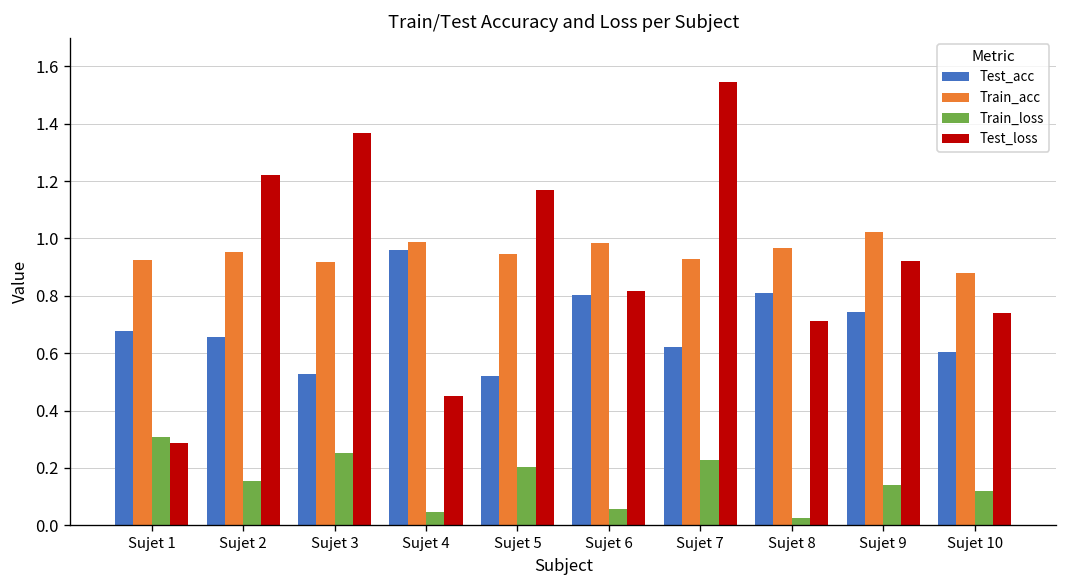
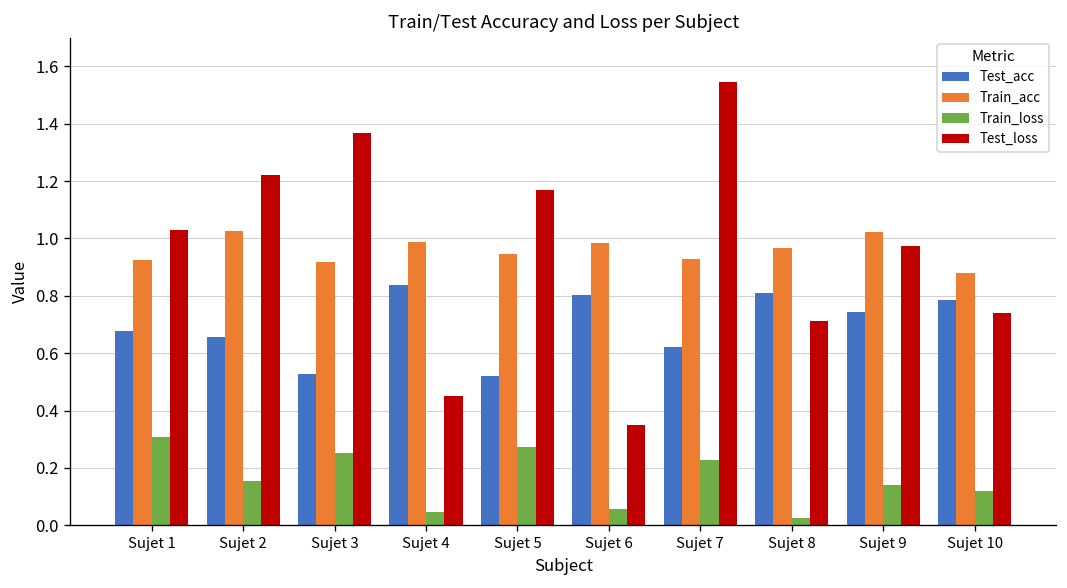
  {
    "Test_acc": {
      "Sujet 1": 0.68,
      "Sujet 2": 0.66,
      "Sujet 3": 0.53,
-     "Sujet 4": 0.96,
+     "Sujet 4": 0.84,
      "Sujet 5": 0.52,
      "Sujet 6": 0.80,
      "Sujet 7": 0.62,
      "Sujet 8": 0.81,
      "Sujet 9": 0.74,
-     "Sujet 10": 0.61
+     "Sujet 10": 0.78
    },
    "Train_acc": {
      "Sujet 1": 0.92,
-     "Sujet 2": 0.95,
+     "Sujet 2": 1.03,
      "Sujet 3": 0.92,
      "Sujet 4": 0.99,
      "Sujet 5": 0.95,
      "Sujet 6": 0.98,
      "Sujet 7": 0.93,
      "Sujet 8": 0.97,
      "Sujet 9": 1.02,
      "Sujet 10": 0.88
    },
    "Train_loss": {
      "Sujet 1": 0.31,
      "Sujet 2": 0.15,
      "Sujet 3": 0.25,
      "Sujet 4": 0.04,
-     "Sujet 5": 0.20,
+     "Sujet 5": 0.27,
      "Sujet 6": 0.06,
      "Sujet 7": 0.23,
      "Sujet 8": 0.03,
      "Sujet 9": 0.14,
      "Sujet 10": 0.12
    },
    "Test_loss": {
-     "Sujet 1": 0.29,
+     "Sujet 1": 1.03,
      "Sujet 2": 1.22,
      "Sujet 3": 1.37,
      "Sujet 4": 0.45,
      "Sujet 5": 1.17,
-     "Sujet 6": 0.82,
+     "Sujet 6": 0.35,
      "Sujet 7": 1.55,
      "Sujet 8": 0.71,
-     "Sujet 9": 0.92,
+     "Sujet 9": 0.97,
      "Sujet 10": 0.74
    }
  }
